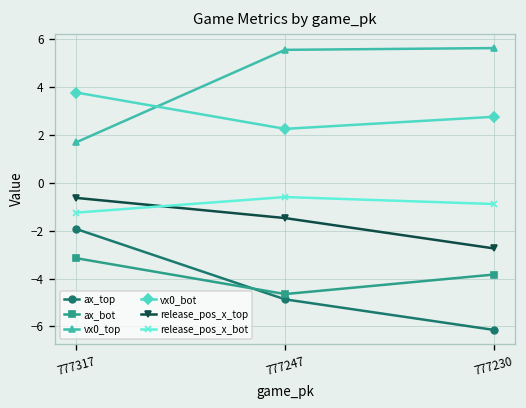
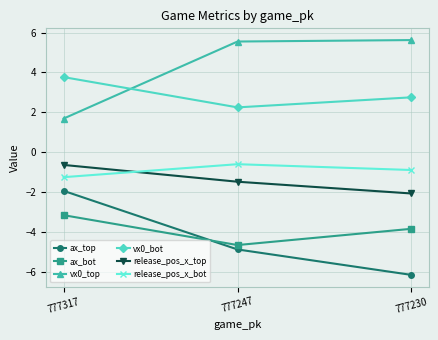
  {
    "release_pos_x_top": {
      "777317": -0.6,
      "777247": -1.5,
-     "777230": -2.7
+     "777230": -2.1
    }
  }
